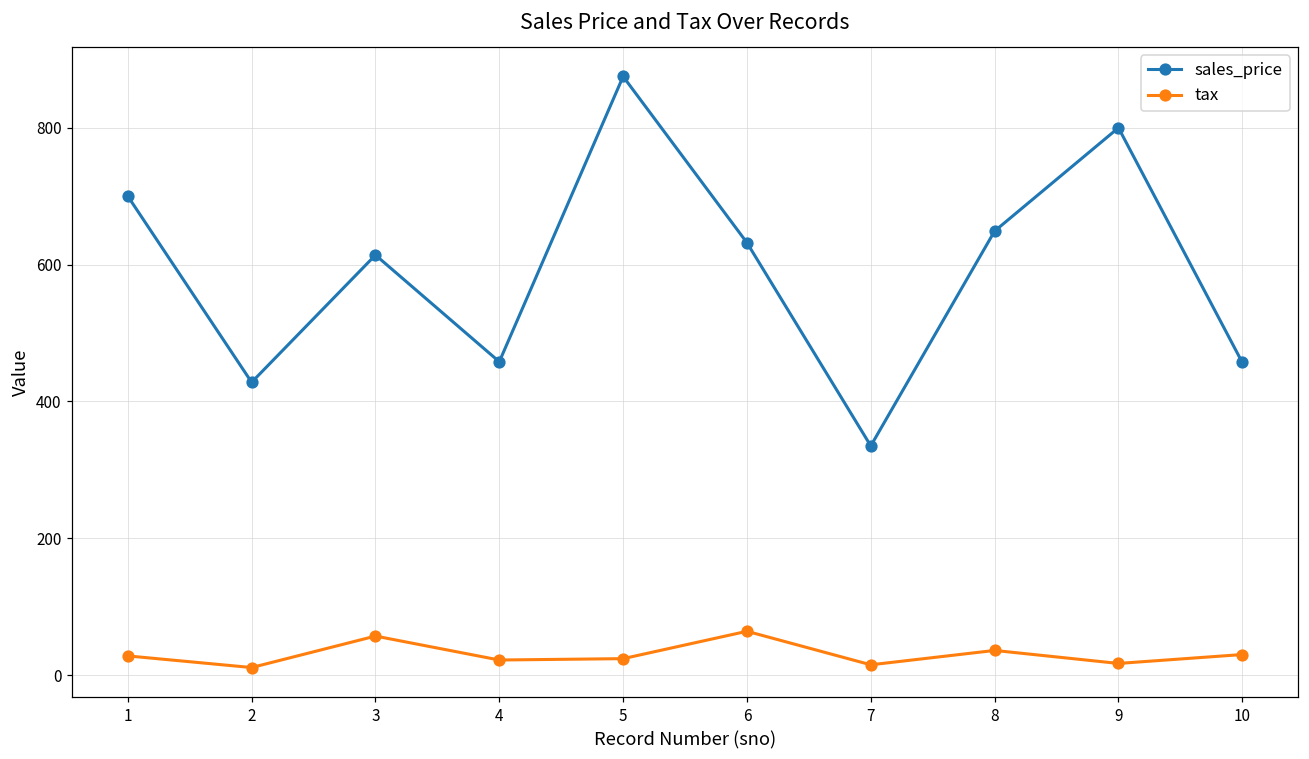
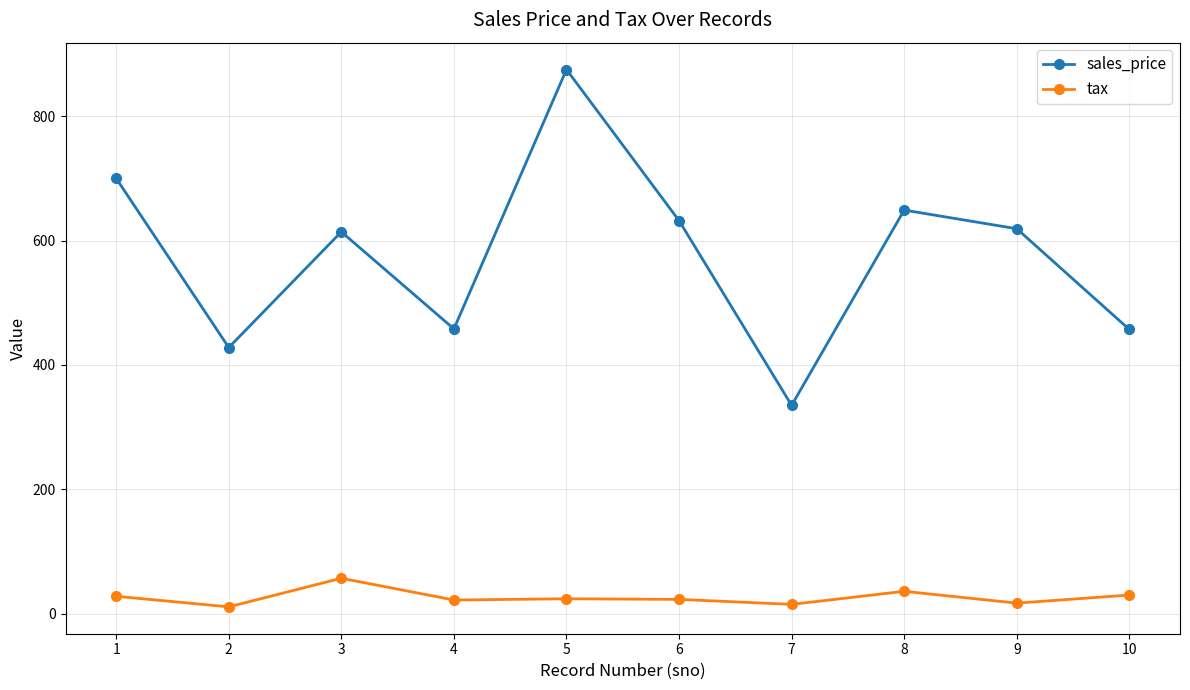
  {
    "sales_price": {
      "1": 700,
      "2": 430,
      "3": 610,
      "4": 460,
      "5": 880,
      "6": 630,
      "7": 340,
      "8": 650,
-     "9": 800,
+     "9": 620,
      "10": 460
    },
    "tax": {
      "1": 30,
      "2": 10,
      "3": 60,
      "4": 20,
      "5": 20,
-     "6": 60,
+     "6": 20,
      "7": 20,
      "8": 40,
      "9": 20,
      "10": 30
    }
  }
